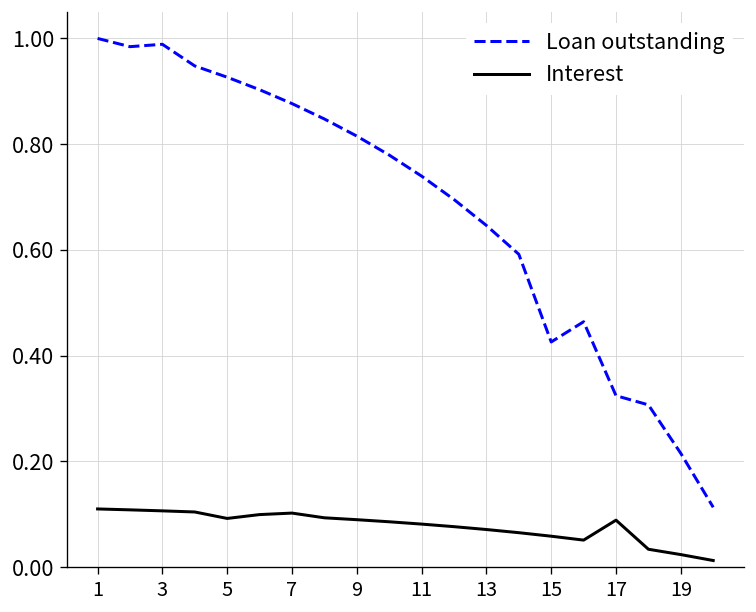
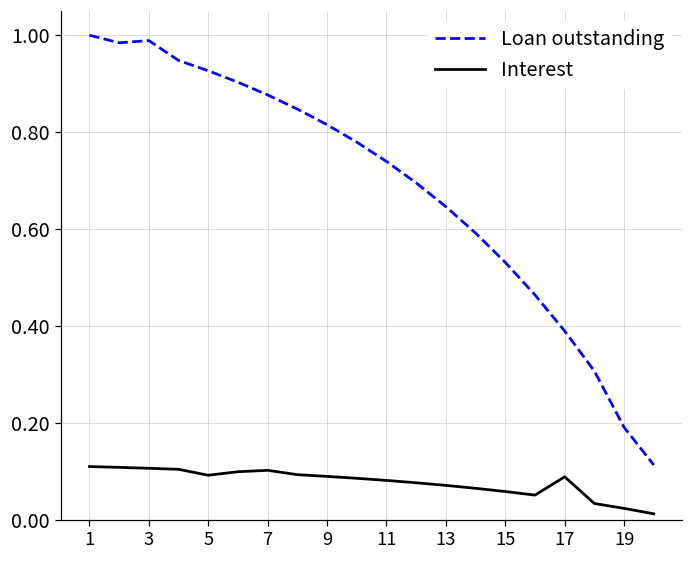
  {
    "Loan outstanding": {
      "1": 1.00,
      "3": 0.99,
      "5": 0.93,
      "7": 0.88,
      "9": 0.82,
      "11": 0.74,
      "13": 0.65,
-     "15": 0.43,
-     "17": 0.32,
-     "19": 0.22
+     "15": 0.53,
+     "17": 0.39,
+     "19": 0.19
    },
    "Interest": {
      "1": 0.11,
      "3": 0.11,
      "5": 0.09,
      "7": 0.10,
      "9": 0.09,
      "11": 0.08,
      "13": 0.07,
      "15": 0.06,
      "17": 0.09,
      "19": 0.02
    }
  }
